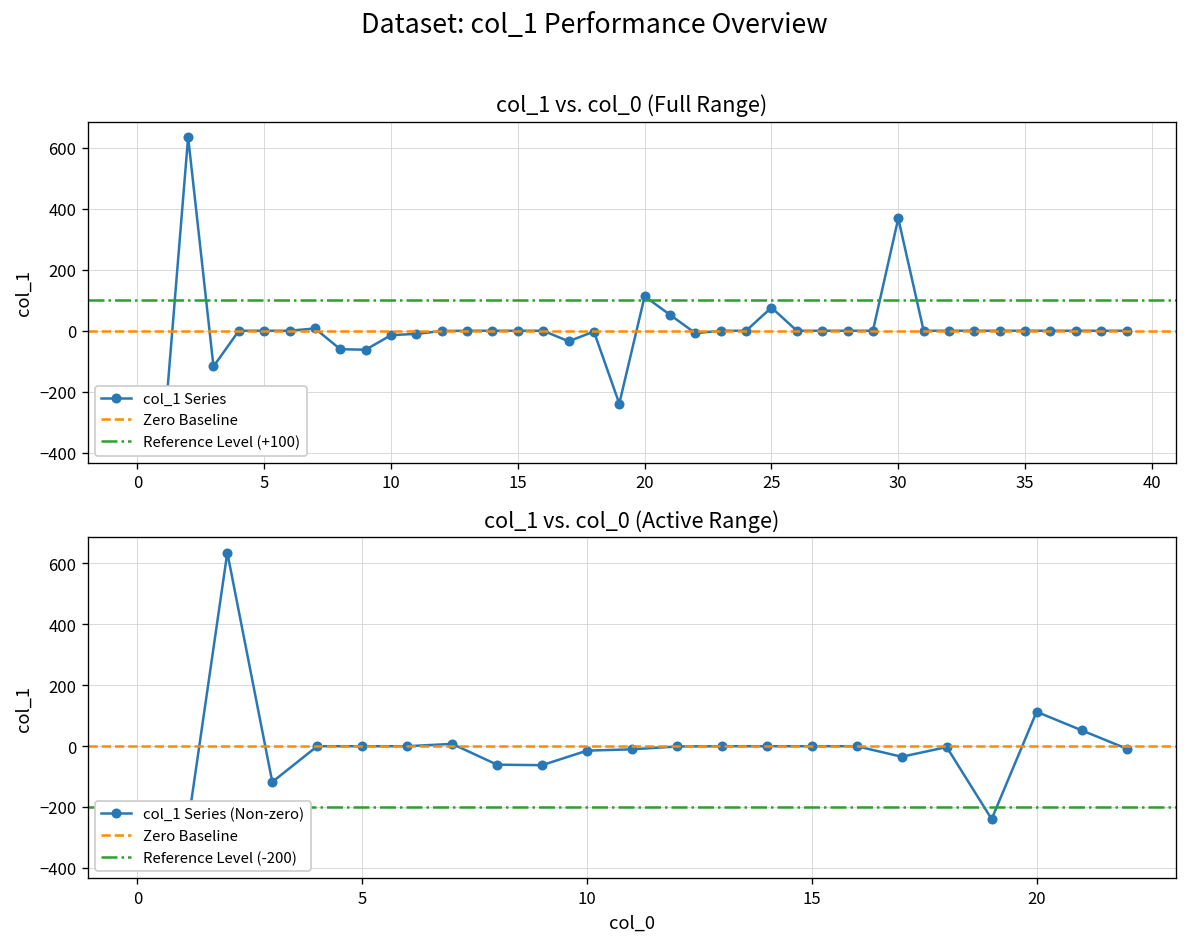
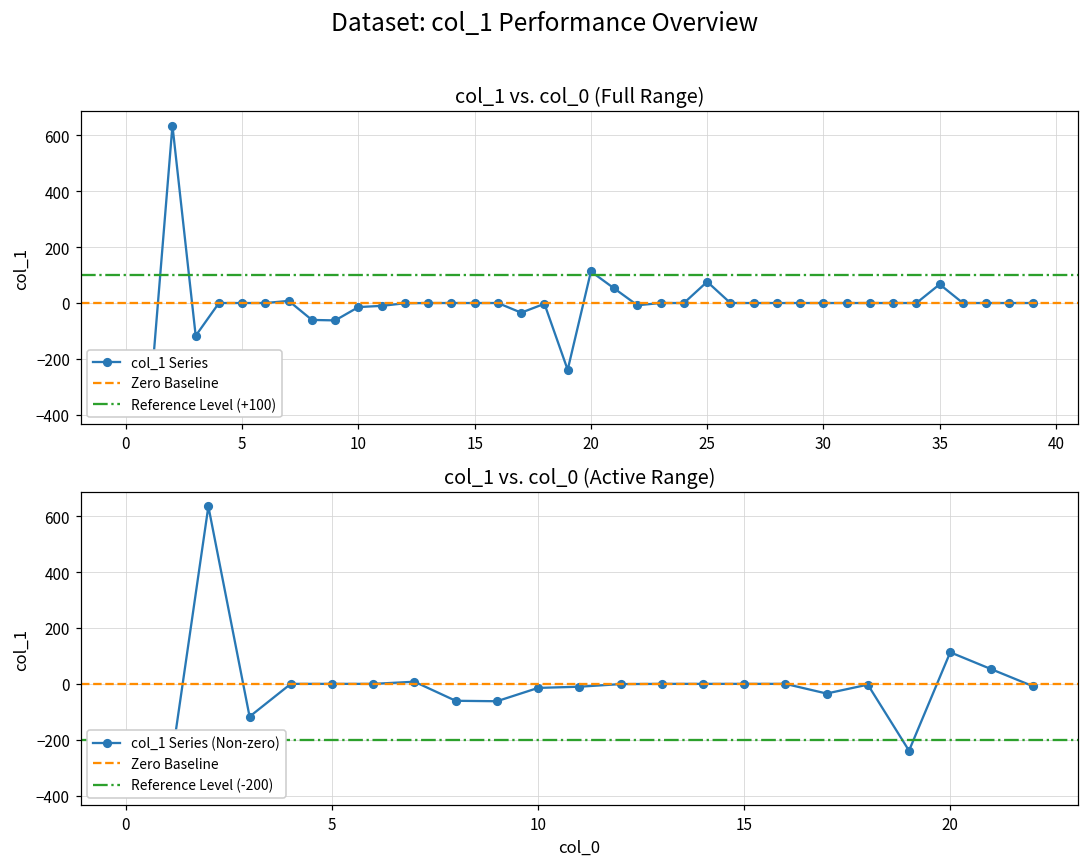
  {
    "col_1 vs. col_0 (Full Range)": {
      "5": 0,
      "10": -10,
      "15": 0,
      "20": 110,
      "25": 80,
-     "30": 370,
-     "35": 0
+     "30": 0,
+     "35": 70
    },
    "col_1 vs. col_0 (Active Range)": {
      "5": 0,
      "10": -10,
      "15": 0,
      "20": 110
    }
  }
